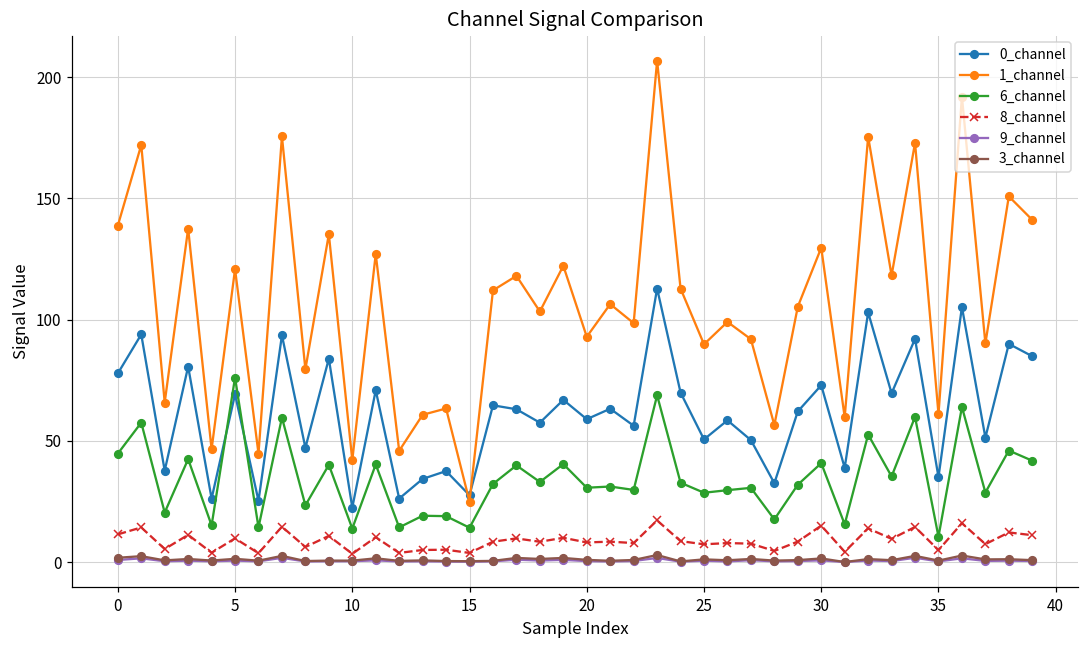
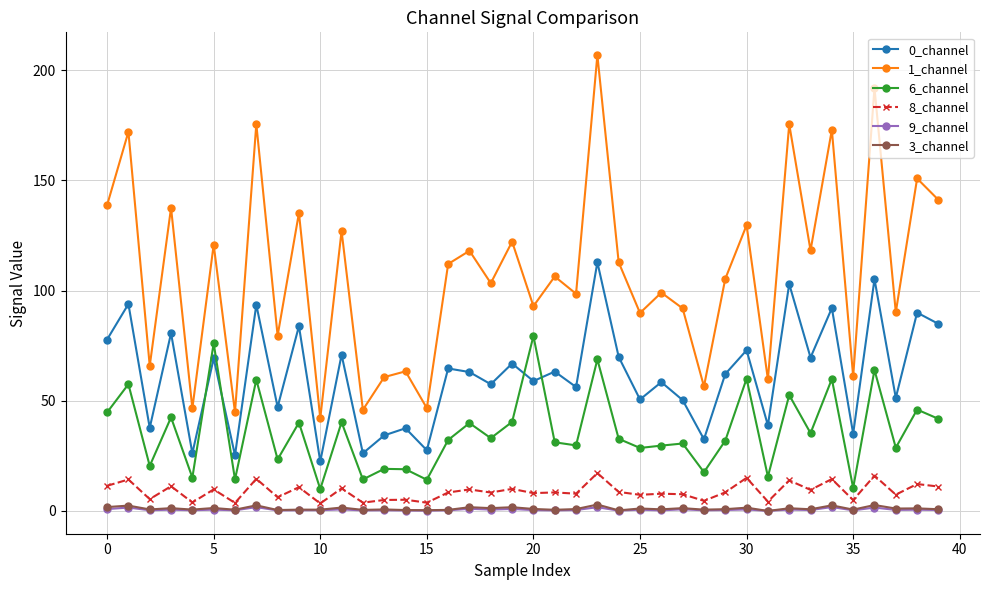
  {
    "0_channel": {
      "0": 78,
      "5": 69,
      "10": 22,
      "15": 28,
      "20": 59,
      "25": 51,
      "30": 73,
      "35": 35
    },
    "1_channel": {
      "0": 139,
      "5": 121,
      "10": 42,
-     "15": 25,
+     "15": 47,
      "20": 93,
      "25": 90,
      "30": 130,
      "35": 61
    },
    "6_channel": {
      "0": 45,
      "5": 76,
-     "10": 14,
+     "10": 10,
      "15": 14,
-     "20": 31,
+     "20": 79,
      "25": 29,
-     "30": 41,
+     "30": 60,
      "35": 10
    },
    "8_channel": {
      "0": 11,
      "5": 10,
      "10": 3,
      "15": 4,
      "20": 8,
      "25": 7,
      "30": 15,
      "35": 5
    }
  }
